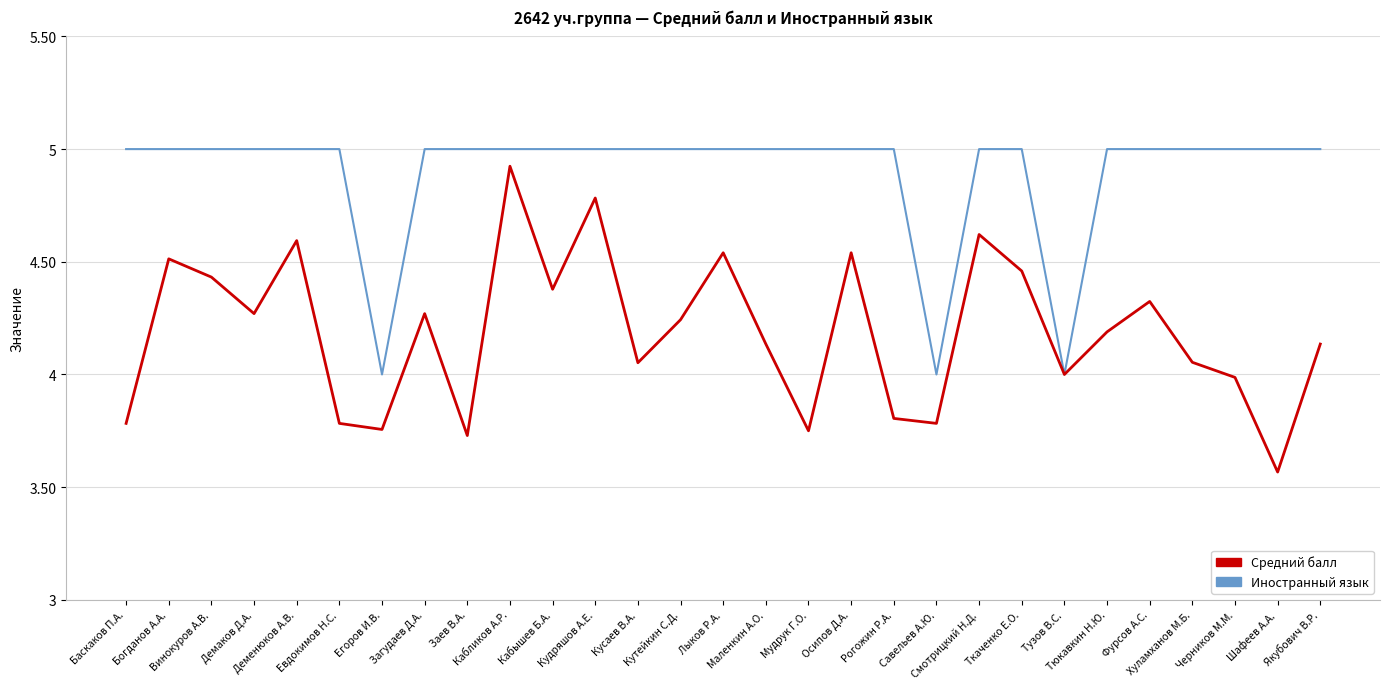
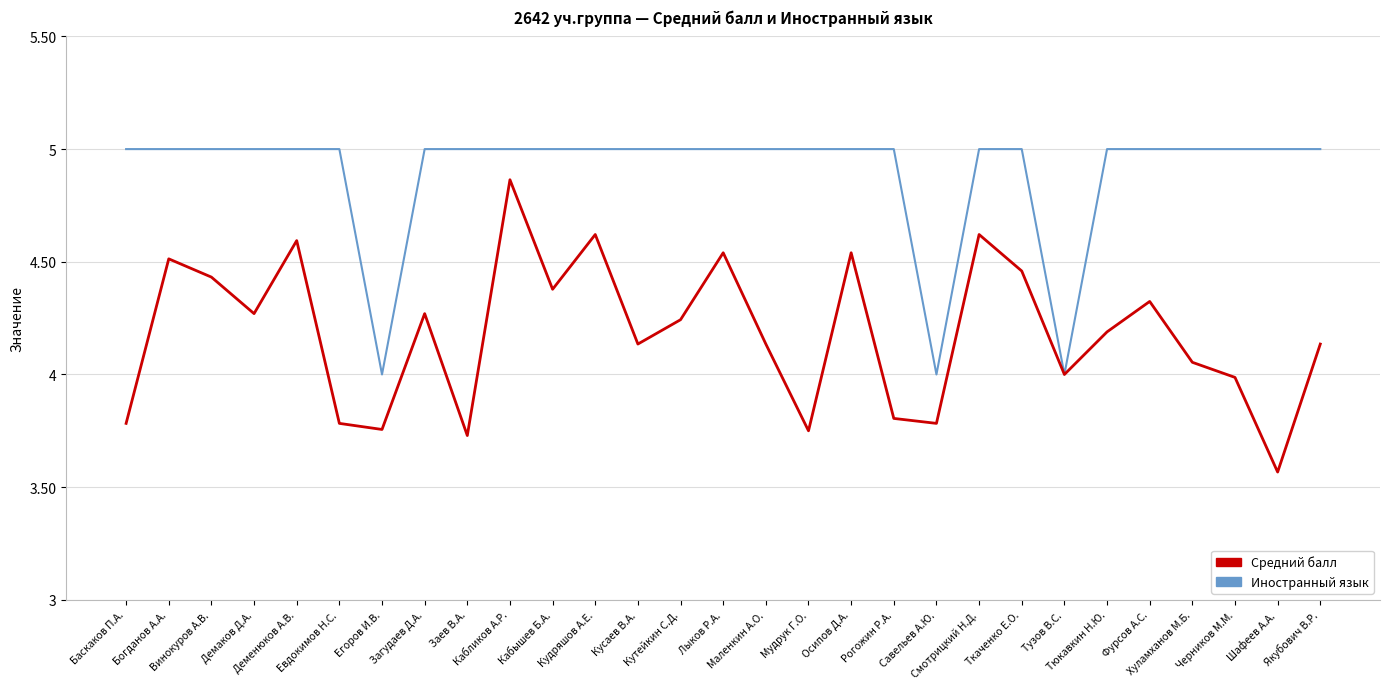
  {
    "Средний балл": {
      "Баскаков П.А.": 3.78,
      "Богданов А.А.": 4.51,
      "Винокуров А.В.": 4.43,
      "Демаков Д.А.": 4.27,
      "Деменюков А.В.": 4.59,
      "Евдокимов Н.С.": 3.78,
      "Егоров И.В.": 3.76,
      "Загудаев Д.А.": 4.27,
      "Заев В.А.": 3.73,
-     "Кабликов А.Р.": 4.92,
+     "Кабликов А.Р.": 4.86,
      "Кабышев Б.А.": 4.38,
-     "Кудряшов А.Е.": 4.78,
-     "Кусаев В.А.": 4.05,
+     "Кудряшов А.Е.": 4.62,
+     "Кусаев В.А.": 4.14,
      "Кутейкин С.Д.": 4.24,
      "Лыков Р.А.": 4.54,
      "Маленкин А.О.": 4.14,
      "Мудрук Г.О.": 3.75,
      "Осипов Д.А.": 4.54,
      "Рогожин Р.А.": 3.81,
      "Савельев А.Ю.": 3.78,
      "Смотрицкий Н.Д.": 4.62,
      "Ткаченко Е.О.": 4.46,
      "Тюкавкин Н.Ю.": 4.19,
      "Фурсов А.С.": 4.32,
      "Хуламханов М.Б.": 4.05,
      "Черников М.М.": 3.99,
      "Шафеев А.А.": 3.57,
      "Якубович В.Р.": 4.14
    },
    "Иностранный язык": {
      "Баскаков П.А.": 5.00,
      "Богданов А.А.": 5.00,
      "Винокуров А.В.": 5.00,
      "Демаков Д.А.": 5.00,
      "Деменюков А.В.": 5.00,
      "Евдокимов Н.С.": 5.00,
      "Егоров И.В.": 4.00,
      "Загудаев Д.А.": 5.00,
      "Заев В.А.": 5.00,
      "Кабликов А.Р.": 5.00,
      "Кабышев Б.А.": 5.00,
      "Кудряшов А.Е.": 5.00,
      "Кусаев В.А.": 5.00,
      "Кутейкин С.Д.": 5.00,
      "Лыков Р.А.": 5.00,
      "Маленкин А.О.": 5.00,
      "Мудрук Г.О.": 5.00,
      "Осипов Д.А.": 5.00,
      "Рогожин Р.А.": 5.00,
      "Савельев А.Ю.": 4.00,
      "Смотрицкий Н.Д.": 5.00,
      "Ткаченко Е.О.": 5.00,
      "Тюкавкин Н.Ю.": 5.00,
      "Фурсов А.С.": 5.00,
      "Хуламханов М.Б.": 5.00,
      "Черников М.М.": 5.00,
      "Шафеев А.А.": 5.00,
      "Якубович В.Р.": 5.00
    }
  }
